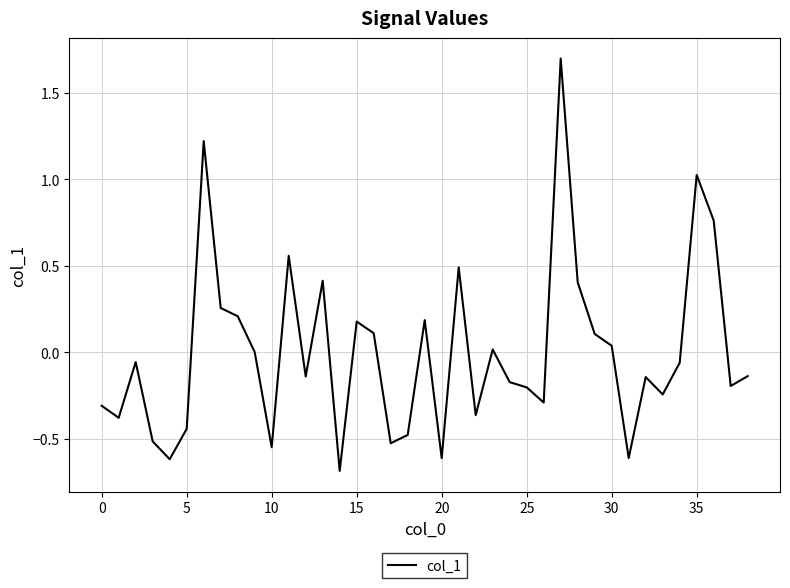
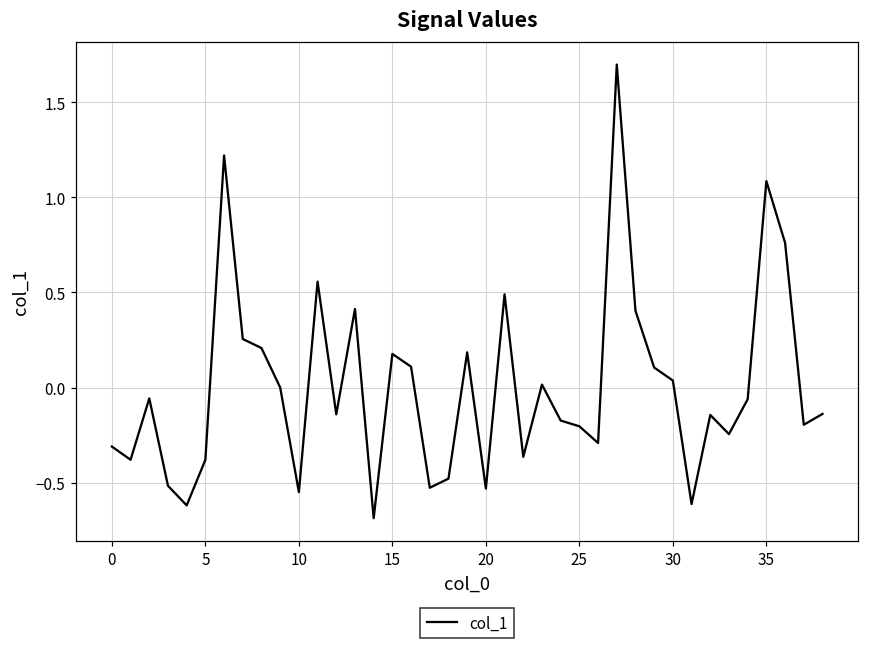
  {
    "0": -0.31,
-   "5": -0.44,
+   "5": -0.38,
    "10": -0.55,
    "15": 0.18,
-   "20": -0.61,
+   "20": -0.53,
    "25": -0.20,
    "30": 0.04,
-   "35": 1.02
+   "35": 1.08
  }
